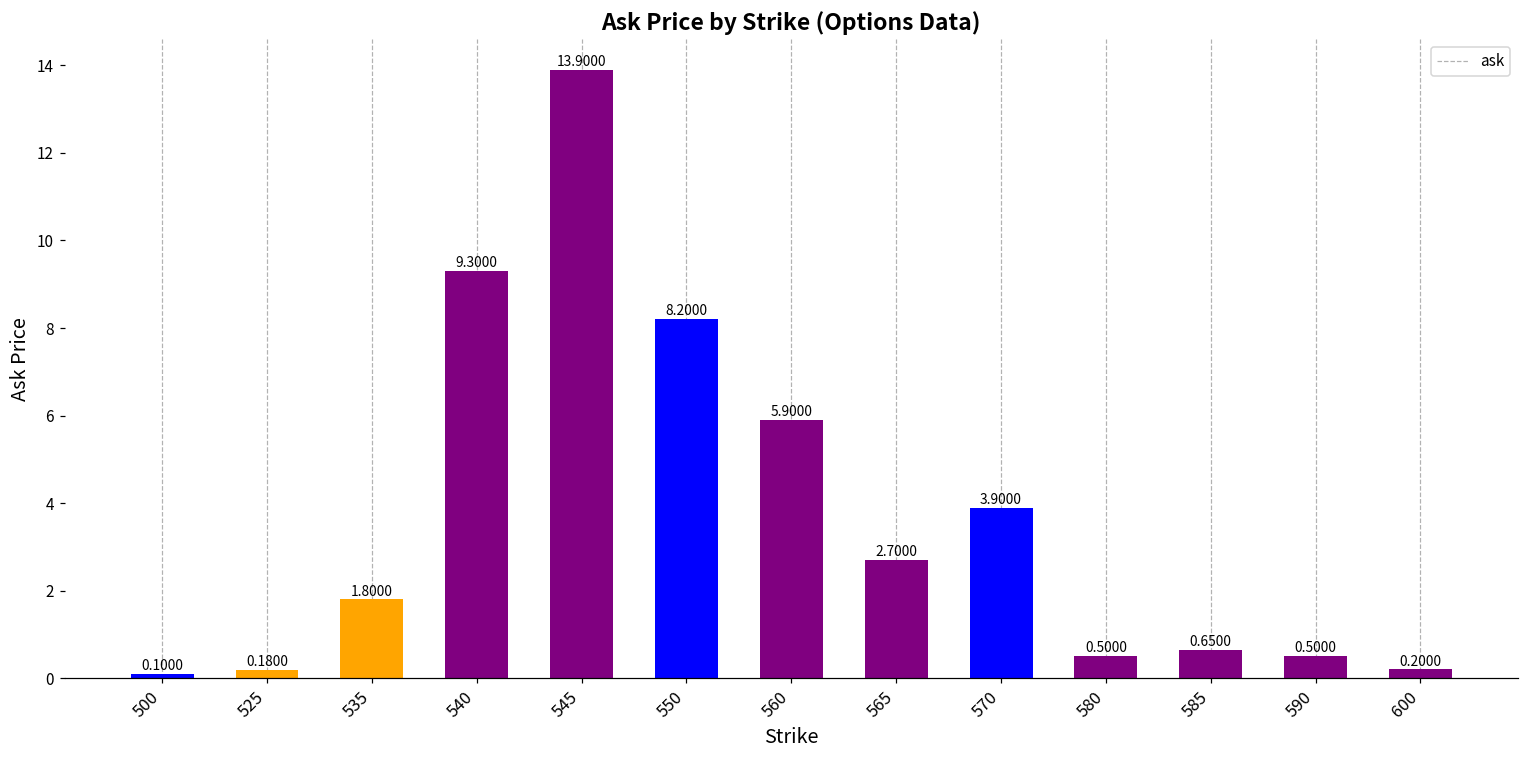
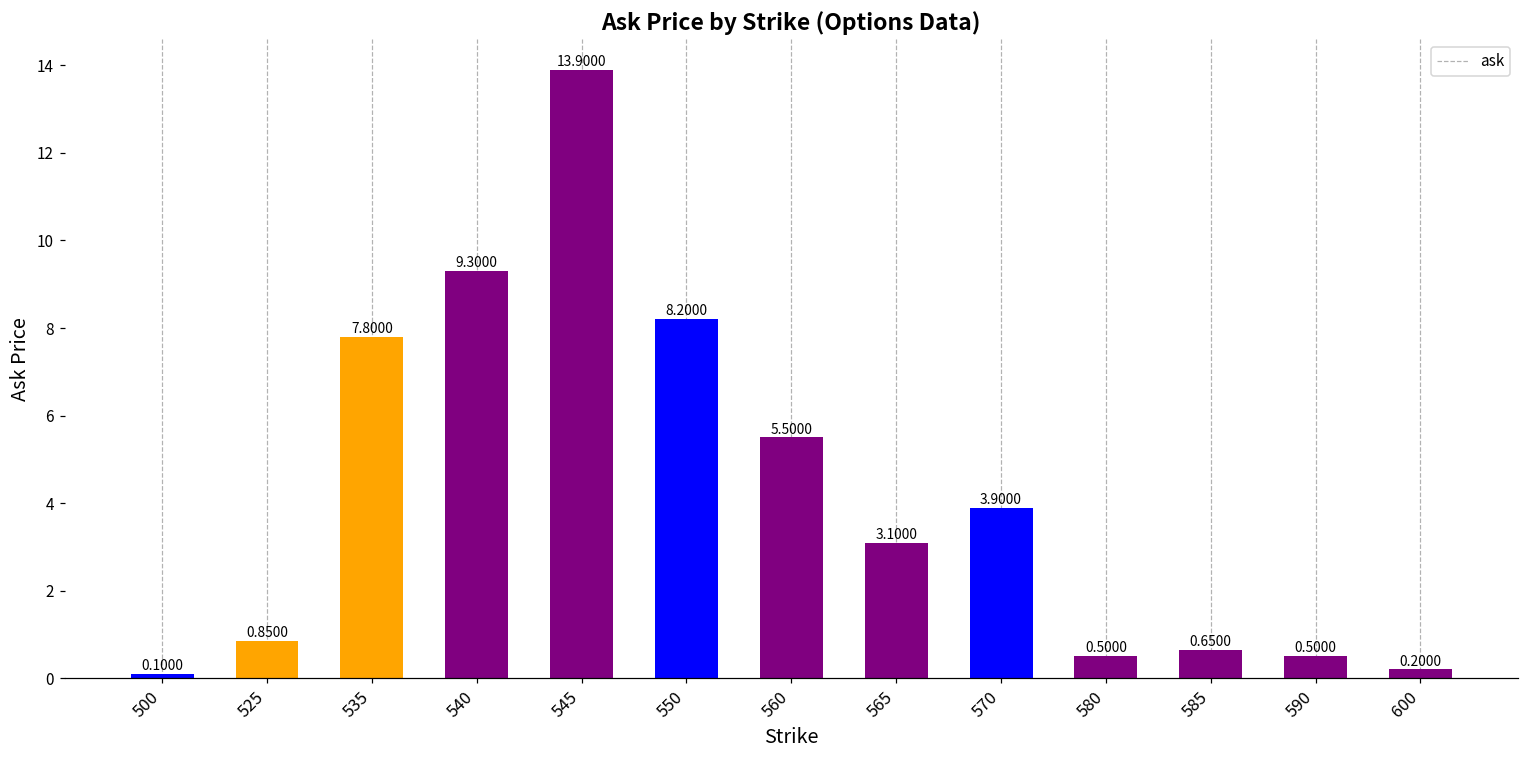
  {
    "500": 0.1000,
-   "525": 0.1800,
-   "535": 1.8000,
+   "525": 0.8500,
+   "535": 7.8000,
    "540": 9.3000,
    "545": 13.9000,
    "550": 8.2000,
-   "560": 5.9000,
-   "565": 2.7000,
+   "560": 5.5000,
+   "565": 3.1000,
    "570": 3.9000,
    "580": 0.5000,
    "585": 0.6500,
    "590": 0.5000,
    "600": 0.2000
  }
